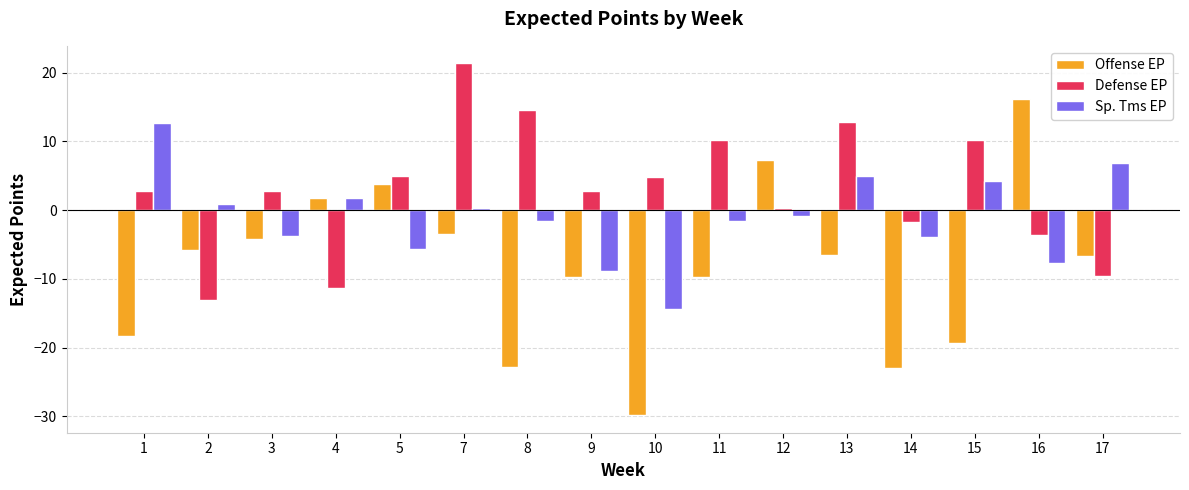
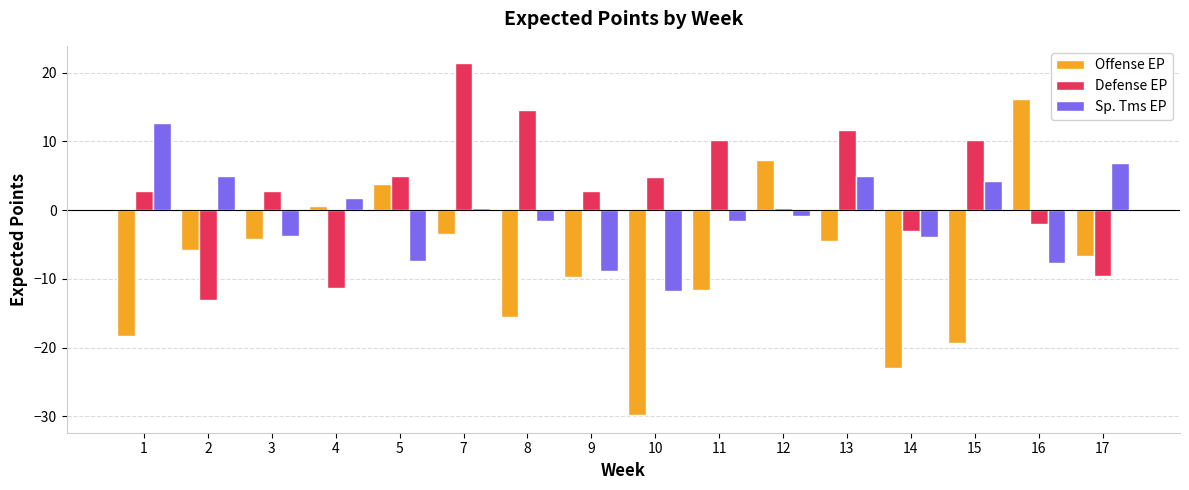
  {
    "Offense EP": {
      "1": -18,
      "2": -6,
      "3": -4,
-     "4": 2,
+     "4": 1,
      "5": 4,
      "7": -3,
-     "8": -23,
+     "8": -16,
      "9": -10,
      "10": -30,
-     "11": -10,
+     "11": -12,
      "12": 7,
-     "13": -7,
+     "13": -4,
      "14": -23,
      "15": -19,
      "16": 16,
      "17": -7
    },
    "Defense EP": {
      "1": 3,
      "2": -13,
      "3": 3,
      "4": -11,
      "5": 5,
      "7": 21,
      "8": 15,
      "9": 3,
      "10": 5,
      "11": 10,
-     "13": 13,
-     "14": -2,
+     "13": 12,
+     "14": -3,
      "15": 10,
-     "16": -4,
+     "16": -2,
      "17": -10
    },
    "Sp. Tms EP": {
      "1": 13,
-     "2": 1,
+     "2": 5,
      "3": -4,
      "4": 2,
-     "5": -6,
+     "5": -7,
      "8": -2,
      "9": -9,
-     "10": -14,
+     "10": -12,
      "11": -2,
      "12": -1,
      "13": 5,
      "14": -4,
      "15": 4,
      "16": -8,
      "17": 7
    }
  }
